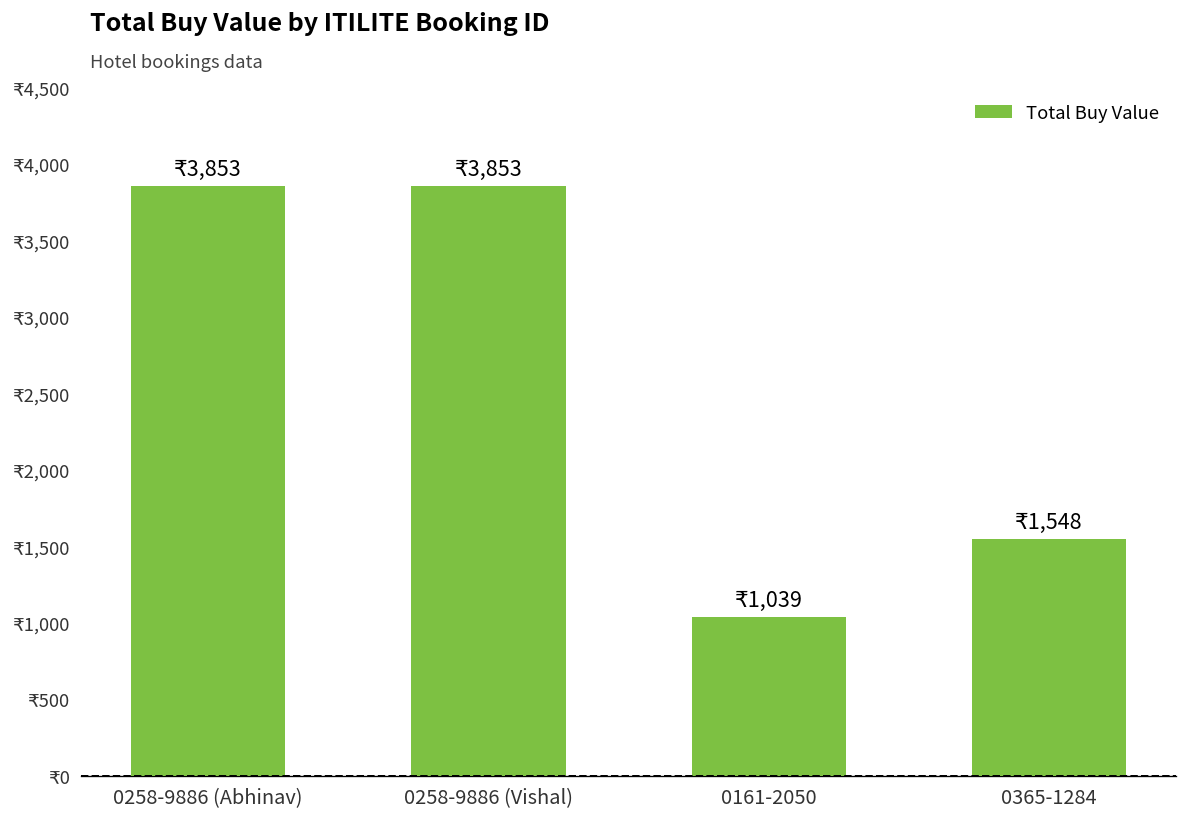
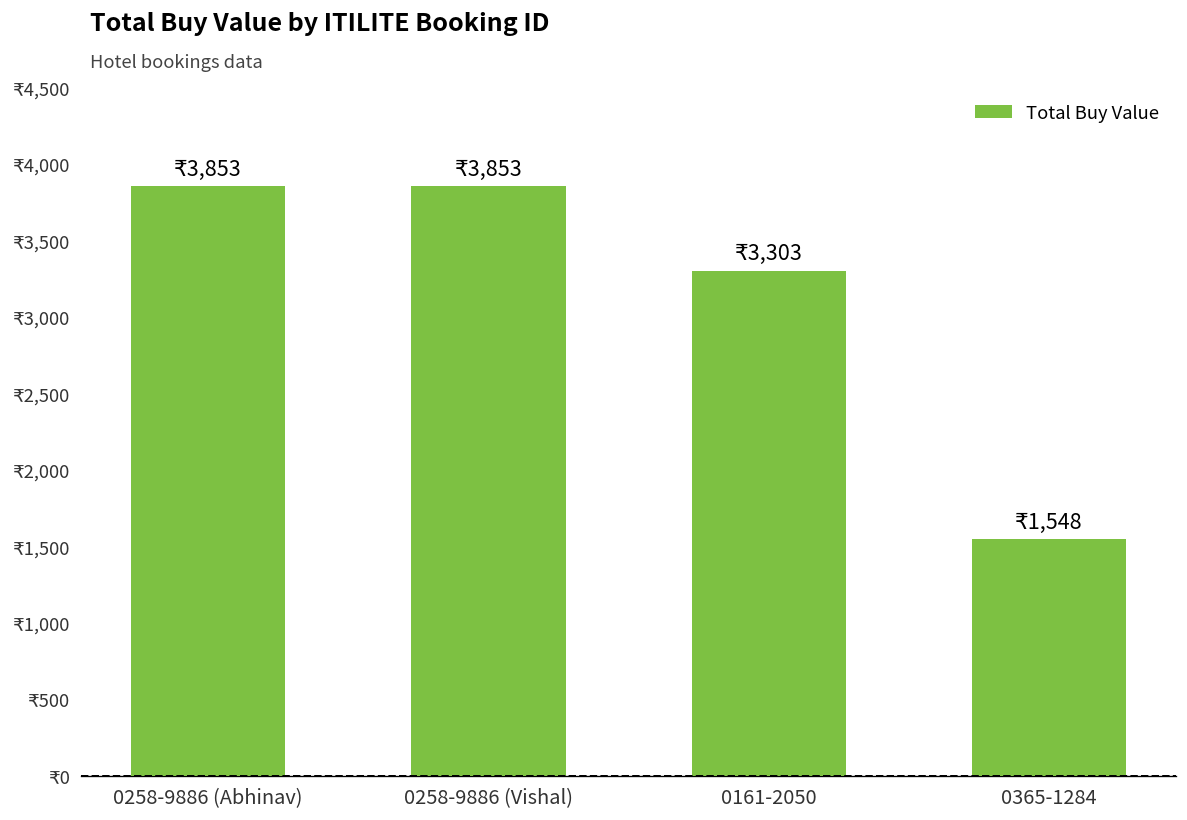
  {
    "0258-9886 (Abhinav)": "3,853",
    "0258-9886 (Vishal)": "3,853",
-   "0161-2050": "1,039",
+   "0161-2050": "3,303",
    "0365-1284": "1,548"
  }
